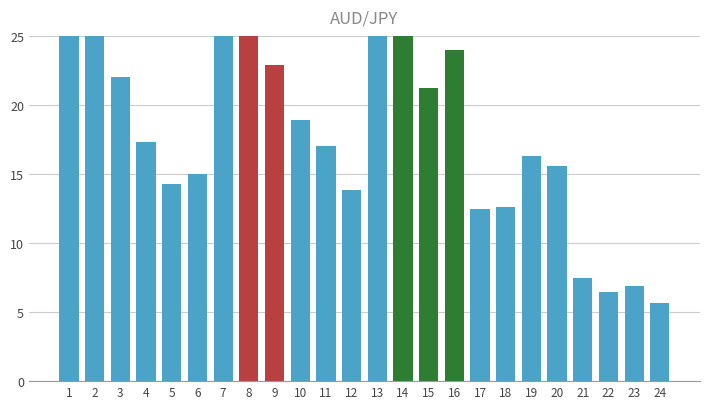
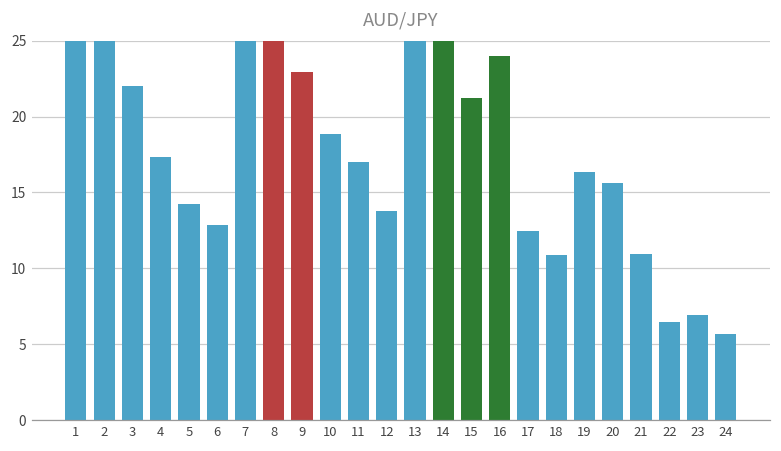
  {
    "3": 22.0,
    "4": 17.3,
    "5": 14.3,
-   "6": 15.0,
+   "6": 12.9,
    "9": 22.9,
    "10": 18.9,
    "11": 17.0,
    "12": 13.8,
    "15": 21.2,
    "16": 24.0,
    "17": 12.4,
-   "18": 12.6,
+   "18": 10.9,
    "19": 16.3,
    "20": 15.6,
-   "21": 7.4,
+   "21": 10.9,
    "22": 6.5,
    "23": 6.9,
    "24": 5.7
  }
